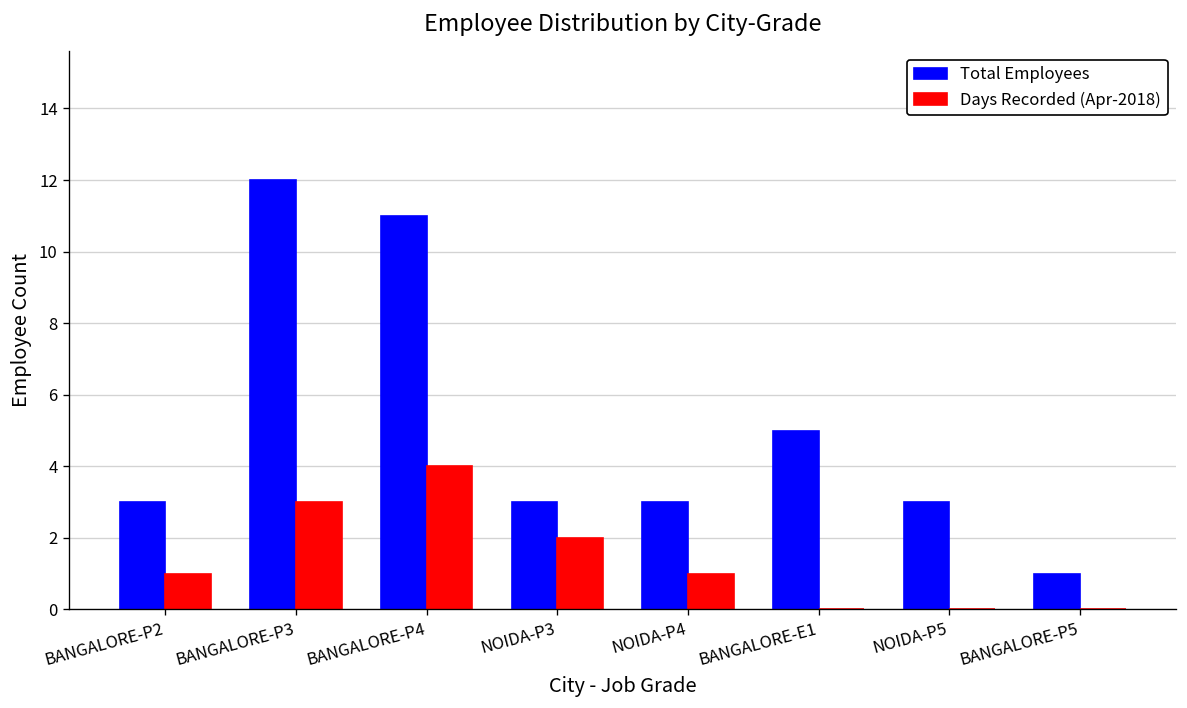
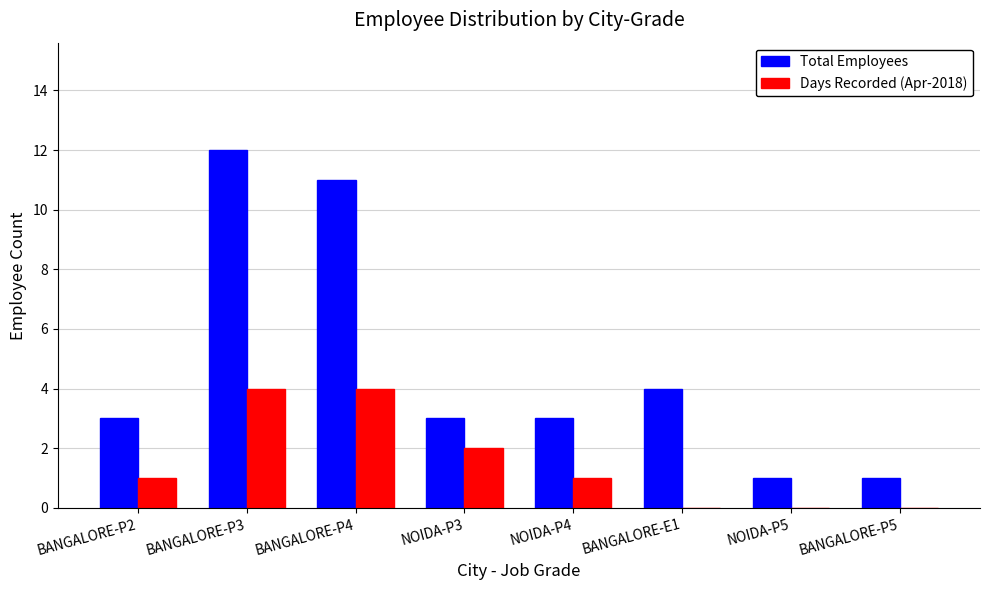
  {
    "Total Employees": {
      "BANGALORE-P2": 3,
      "BANGALORE-P3": 12,
      "BANGALORE-P4": 11,
      "NOIDA-P3": 3,
      "NOIDA-P4": 3,
-     "BANGALORE-E1": 5,
-     "NOIDA-P5": 3,
+     "BANGALORE-E1": 4,
+     "NOIDA-P5": 1,
      "BANGALORE-P5": 1
    },
    "Days Recorded (Apr-2018)": {
      "BANGALORE-P2": 1,
-     "BANGALORE-P3": 3,
+     "BANGALORE-P3": 4,
      "BANGALORE-P4": 4,
      "NOIDA-P3": 2,
      "NOIDA-P4": 1,
      "BANGALORE-E1": 0,
      "NOIDA-P5": 0,
      "BANGALORE-P5": 0
    }
  }
